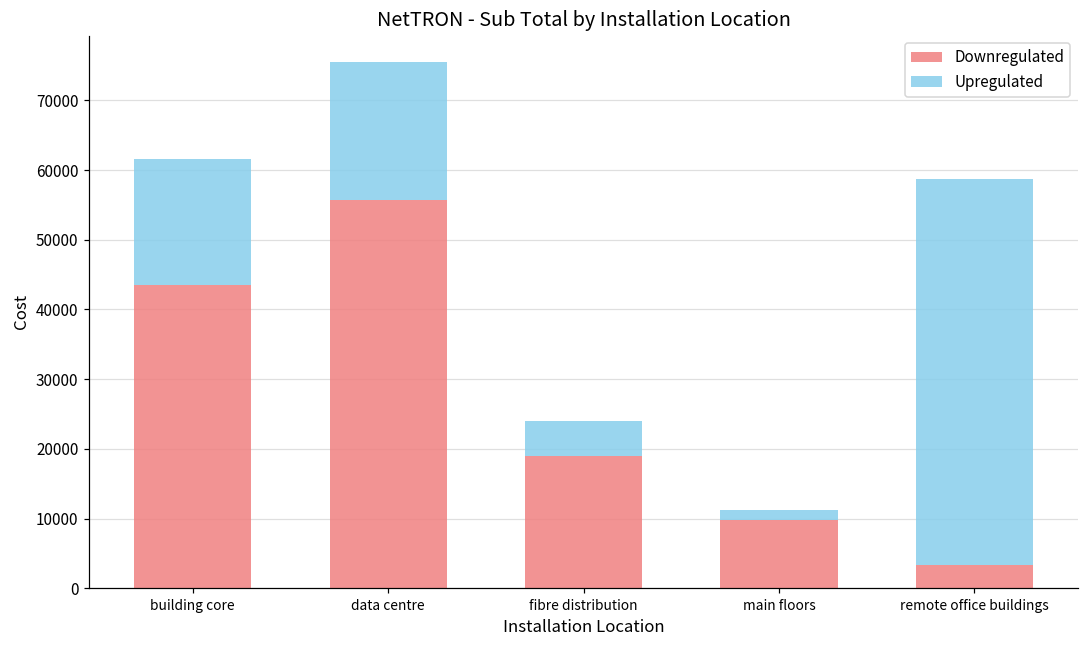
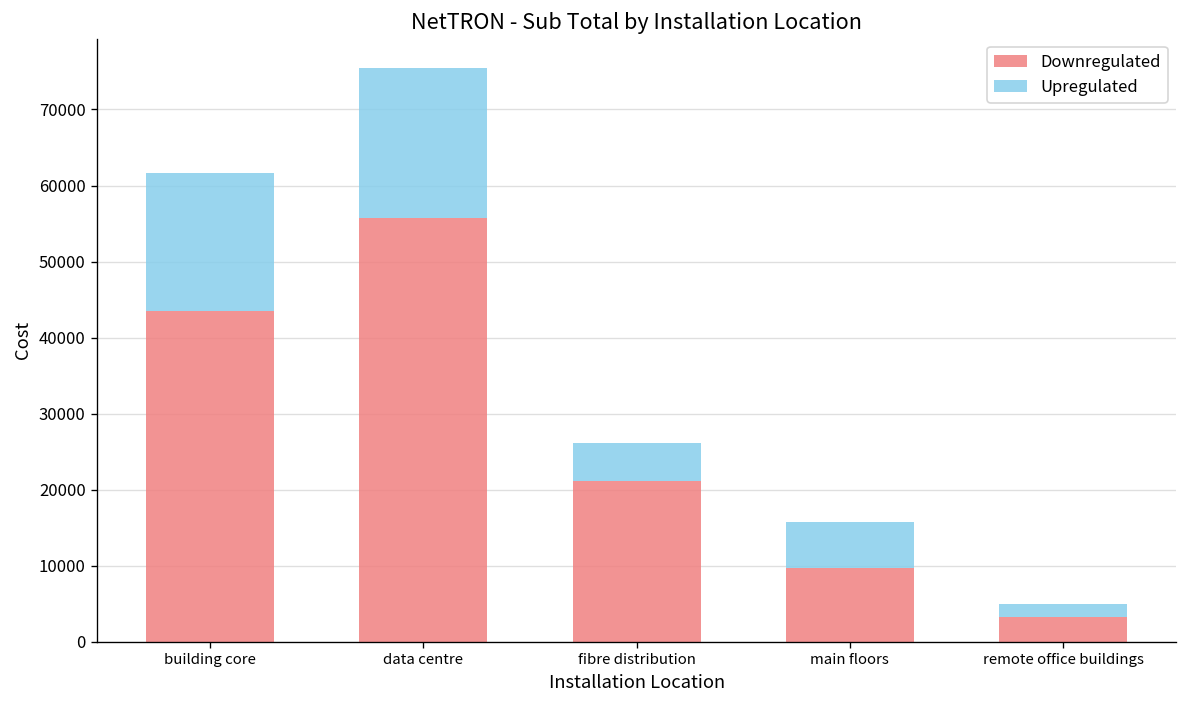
  {
    "Downregulated": {
      "building core": 43000,
      "data centre": 56000,
-     "fibre distribution": 19000,
+     "fibre distribution": 21000,
      "main floors": 10000,
      "remote office buildings": 3000
    },
    "Upregulated": {
      "building core": 18000,
      "data centre": 20000,
      "fibre distribution": 5000,
-     "main floors": 2000,
-     "remote office buildings": 55000
+     "main floors": 6000,
+     "remote office buildings": 2000
    }
  }
